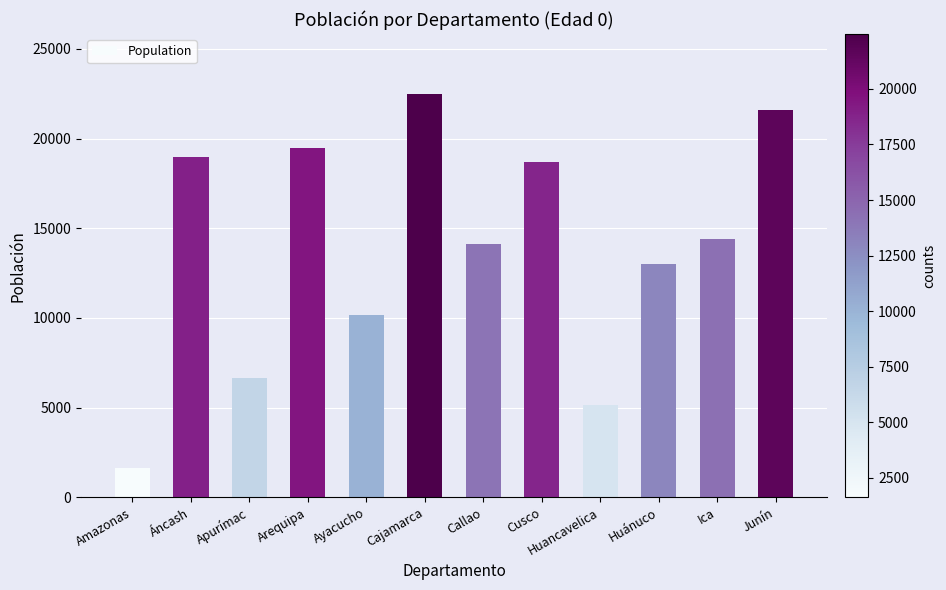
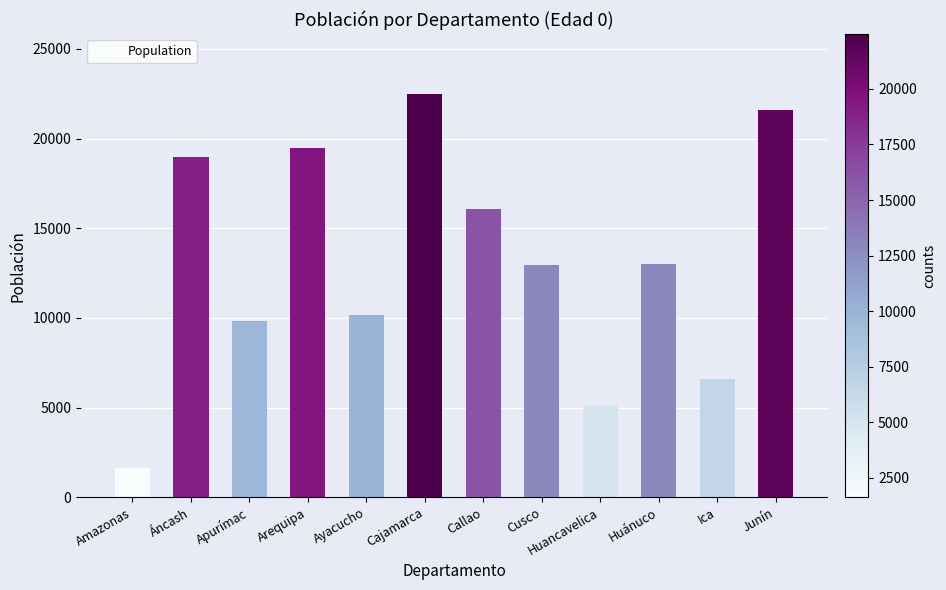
  {
    "Amazonas": 1600,
    "Áncash": 19000,
-   "Apurímac": 6700,
+   "Apurímac": 9800,
    "Arequipa": 19500,
    "Ayacucho": 10100,
    "Cajamarca": 22500,
-   "Callao": 14100,
-   "Cusco": 18700,
+   "Callao": 16100,
+   "Cusco": 12900,
    "Huancavelica": 5100,
    "Huánuco": 13000,
-   "Ica": 14400,
+   "Ica": 6600,
    "Junín": 21600
  }
